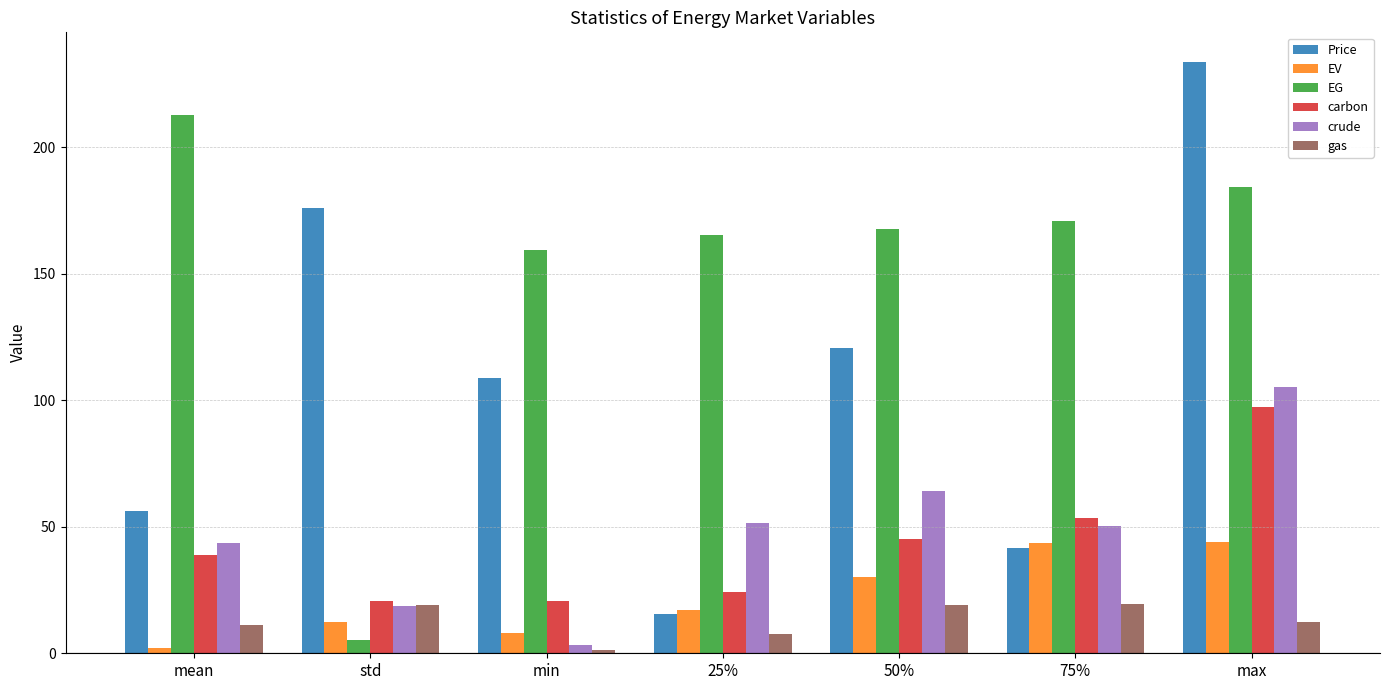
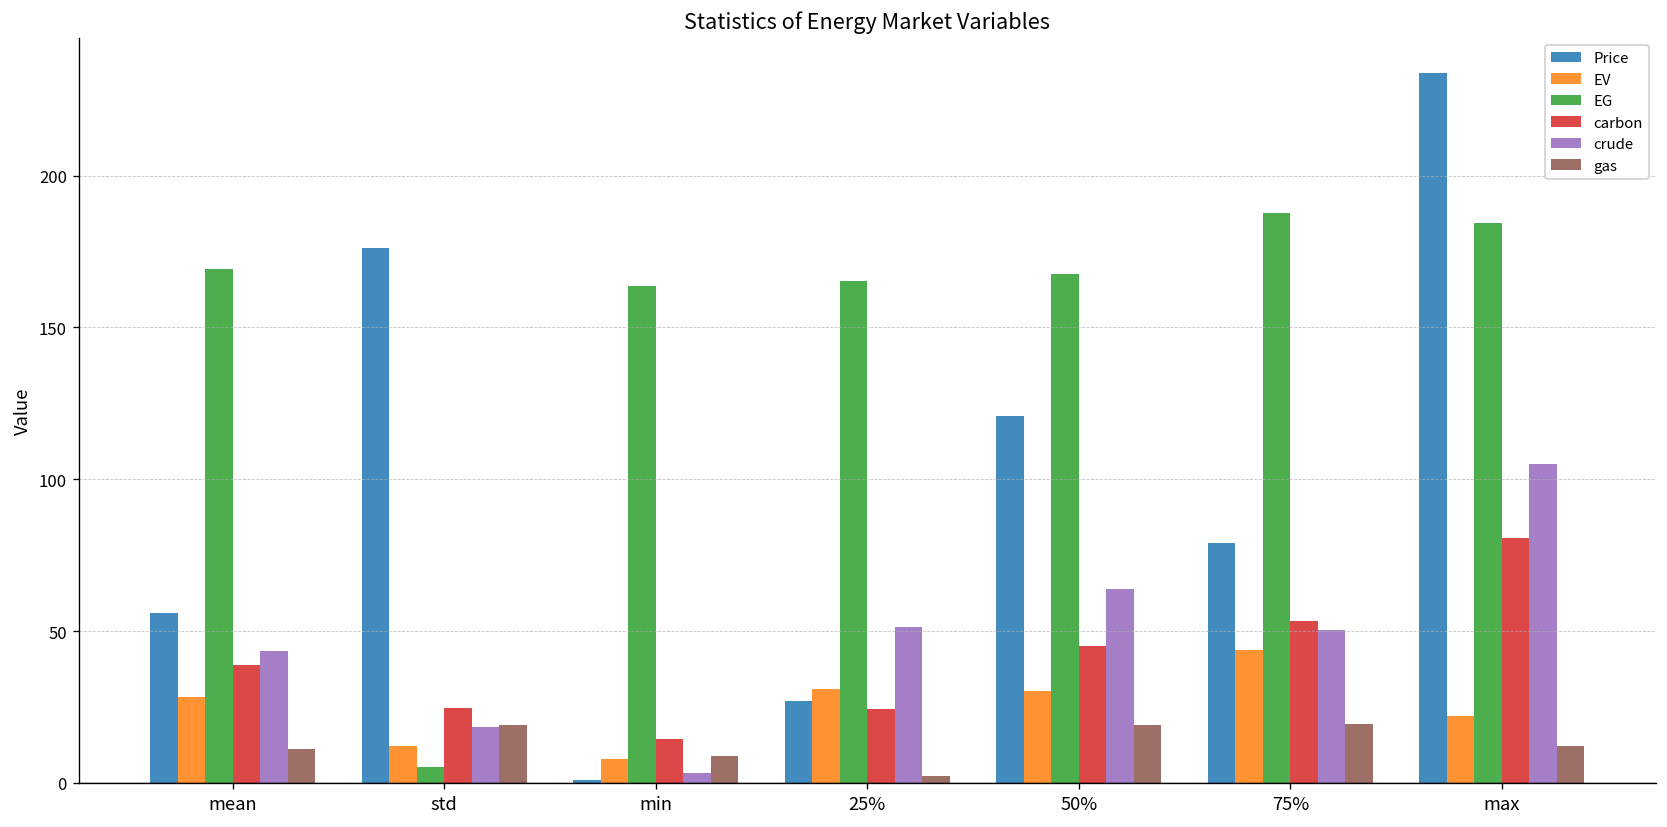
  {
    "Price": {
      "mean": 56,
      "std": 176,
-     "min": 109,
-     "25%": 16,
+     "min": 1,
+     "25%": 27,
      "50%": 121,
-     "75%": 42,
+     "75%": 79,
      "max": 234
    },
    "EV": {
-     "mean": 2,
+     "mean": 28,
      "std": 12,
      "min": 8,
-     "25%": 17,
+     "25%": 31,
      "50%": 30,
      "75%": 44,
-     "max": 44
+     "max": 22
    },
    "EG": {
-     "mean": 213,
+     "mean": 169,
      "std": 5,
-     "min": 159,
+     "min": 164,
      "25%": 165,
      "50%": 168,
-     "75%": 171,
+     "75%": 188,
      "max": 184
    },
    "carbon": {
      "mean": 39,
-     "std": 20,
-     "min": 21,
+     "std": 25,
+     "min": 14,
      "25%": 24,
      "50%": 45,
      "75%": 53,
-     "max": 98
+     "max": 81
    },
    "crude": {
      "mean": 43,
      "std": 18,
      "min": 3,
      "25%": 51,
      "50%": 64,
      "75%": 50,
      "max": 105
    },
    "gas": {
      "mean": 11,
      "std": 19,
-     "min": 1,
-     "25%": 8,
+     "min": 9,
+     "25%": 2,
      "50%": 19,
      "75%": 19,
      "max": 12
    }
  }
